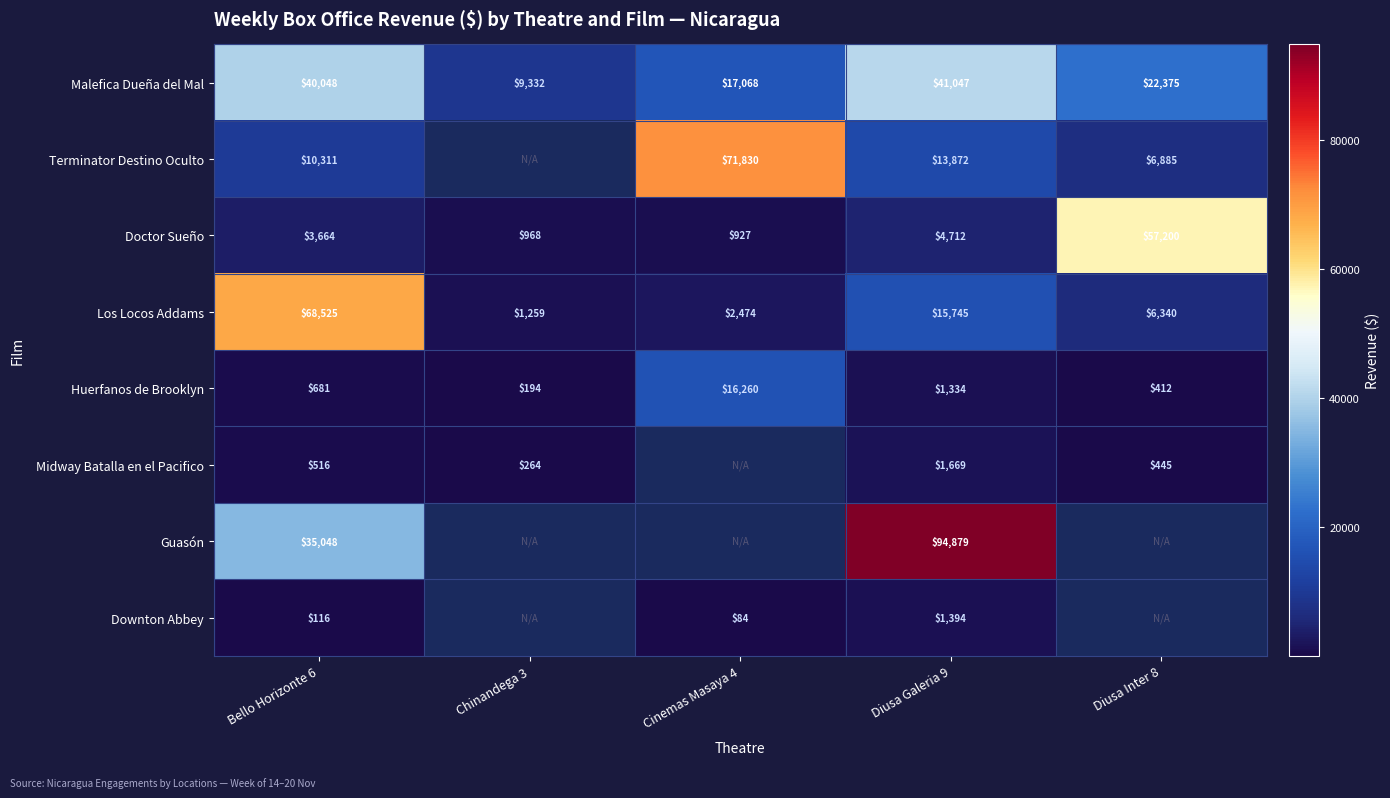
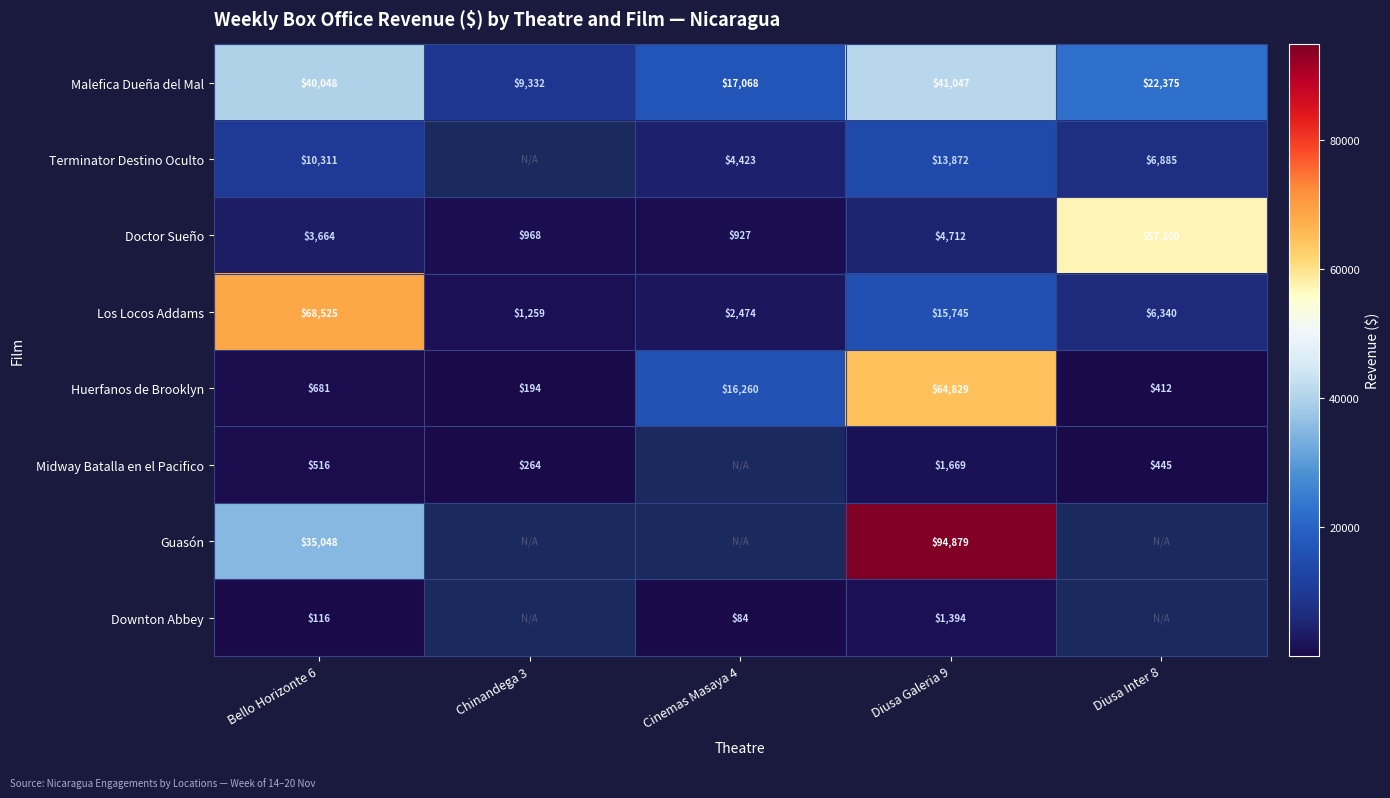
  {
    "Malefica Dueña del Mal": {
      "Bello Horizonte 6": "$40,048",
      "Chinandega 3": "$9,332",
      "Cinemas Masaya 4": "$17,068",
      "Diusa Galeria 9": "$41,047",
      "Diusa Inter 8": "$22,375"
    },
    "Terminator Destino Oculto": {
      "Bello Horizonte 6": "$10,311",
-     "Cinemas Masaya 4": "$71,830",
+     "Cinemas Masaya 4": "$4,423",
      "Diusa Galeria 9": "$13,872",
      "Diusa Inter 8": "$6,885"
    },
    "Doctor Sueño": {
      "Bello Horizonte 6": "$3,664",
      "Chinandega 3": "$968",
      "Cinemas Masaya 4": "$927",
      "Diusa Galeria 9": "$4,712",
      "Diusa Inter 8": "$57,200"
    },
    "Los Locos Addams": {
      "Bello Horizonte 6": "$68,525",
      "Chinandega 3": "$1,259",
      "Cinemas Masaya 4": "$2,474",
      "Diusa Galeria 9": "$15,745",
      "Diusa Inter 8": "$6,340"
    },
    "Huerfanos de Brooklyn": {
      "Bello Horizonte 6": "$681",
      "Chinandega 3": "$194",
      "Cinemas Masaya 4": "$16,260",
-     "Diusa Galeria 9": "$1,334",
+     "Diusa Galeria 9": "$64,829",
      "Diusa Inter 8": "$412"
    },
    "Midway Batalla en el Pacifico": {
      "Bello Horizonte 6": "$516",
      "Chinandega 3": "$264",
      "Diusa Galeria 9": "$1,669",
      "Diusa Inter 8": "$445"
    },
    "Guasón": {
      "Bello Horizonte 6": "$35,048",
      "Diusa Galeria 9": "$94,879"
    },
    "Downton Abbey": {
      "Bello Horizonte 6": "$116",
      "Cinemas Masaya 4": "$84",
      "Diusa Galeria 9": "$1,394"
    }
  }
